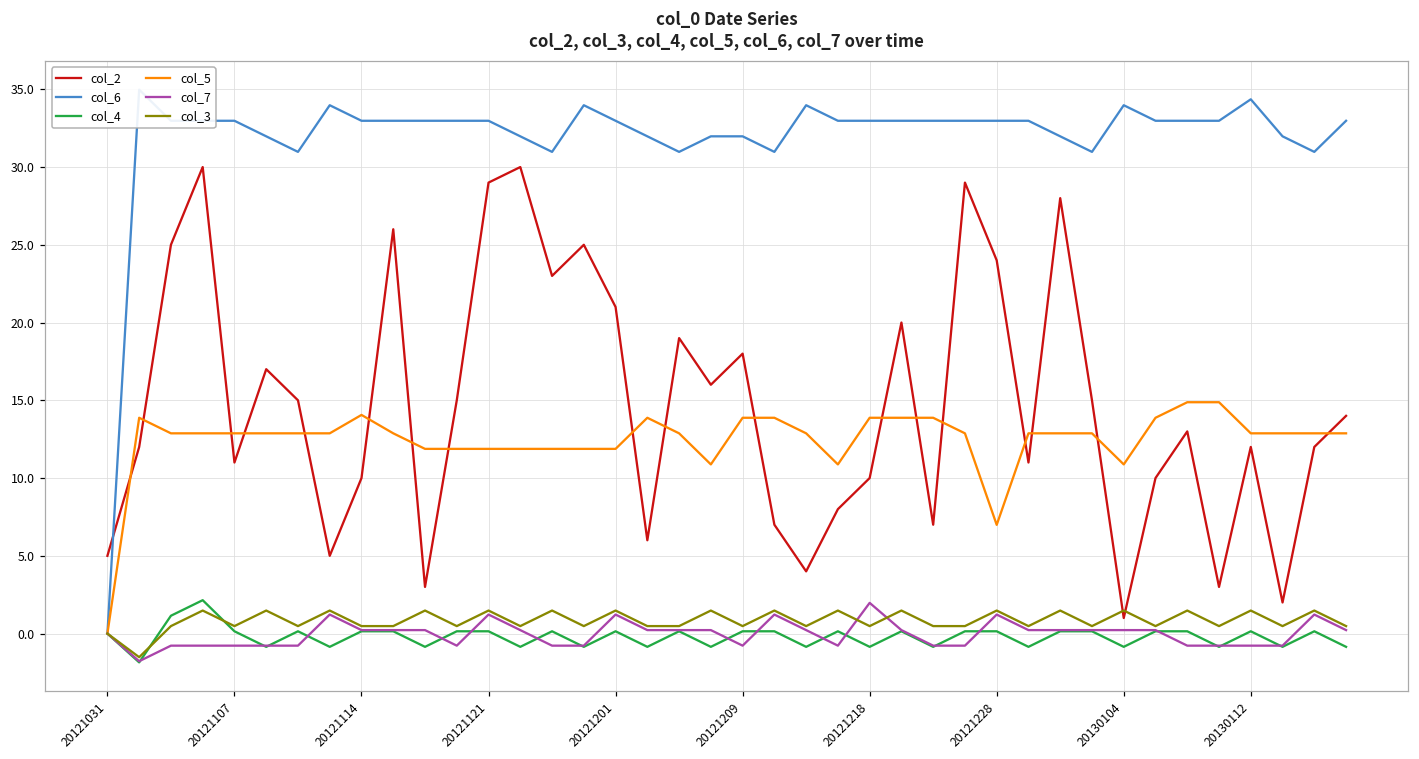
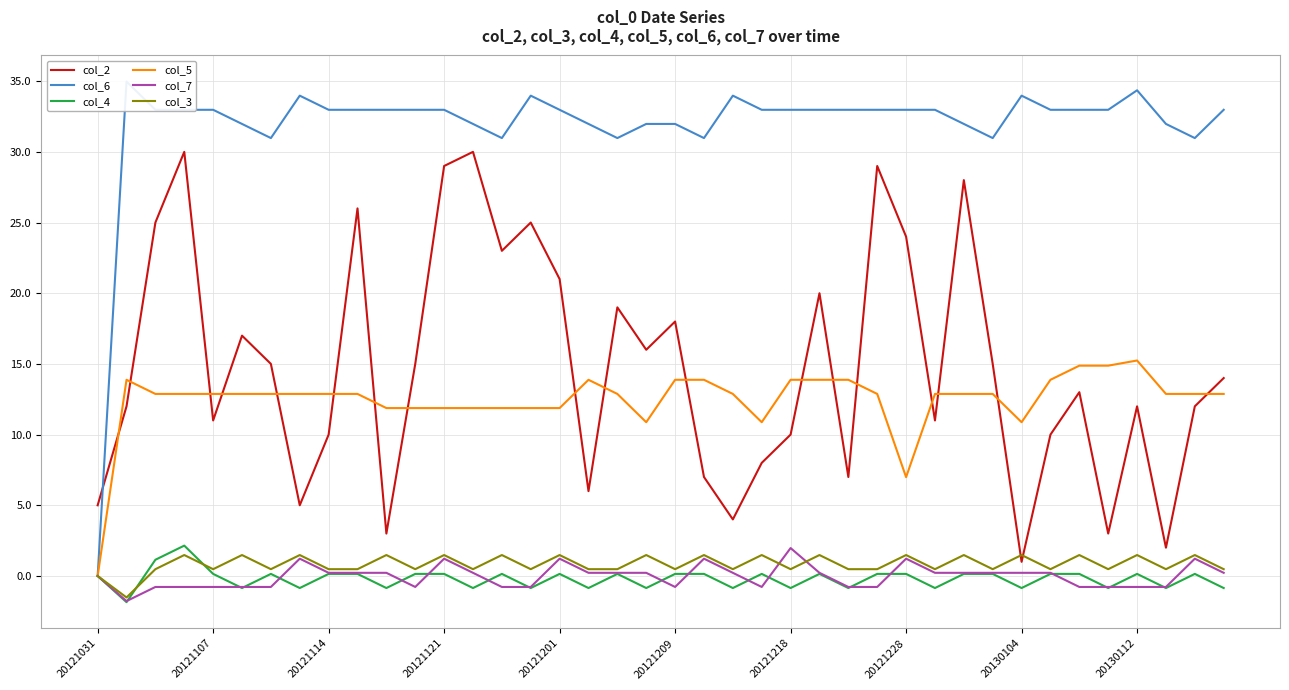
  {
    "col_2": {
      "20121031": 5.0,
      "20121107": 11.0,
      "20121114": 10.0,
      "20121121": 29.0,
      "20121201": 21.0,
      "20121209": 18.0,
      "20121218": 10.0,
      "20121228": 24.0,
      "20130104": 1.0,
      "20130112": 12.0
    },
    "col_6": {
      "20121107": 33.0,
      "20121114": 33.0,
      "20121121": 33.0,
      "20121201": 33.0,
      "20121209": 32.0,
      "20121218": 33.0,
      "20121228": 33.0,
      "20130104": 34.0,
      "20130112": 34.4
    },
    "col_4": {
      "20121107": 0.1,
      "20121121": 0.1,
      "20121201": 0.1,
      "20121209": 0.1,
      "20121218": -0.9,
      "20121228": 0.1,
      "20130104": -0.9,
      "20130112": 0.1
    },
    "col_5": {
      "20121107": 12.9,
-     "20121114": 14.1,
+     "20121114": 12.9,
      "20121121": 11.9,
      "20121201": 11.9,
      "20121209": 13.9,
      "20121218": 13.9,
      "20121228": 7.0,
      "20130104": 10.9,
-     "20130112": 12.9
+     "20130112": 15.2
    },
    "col_7": {
      "20121107": -0.8,
      "20121121": 1.2,
      "20121201": 1.2,
      "20121209": -0.8,
      "20121218": 2.0,
      "20121228": 1.2,
      "20130104": 0.2,
      "20130112": -0.8
    },
    "col_3": {
      "20121107": 0.5,
      "20121114": 0.5,
      "20121121": 1.5,
      "20121201": 1.5,
      "20121209": 0.5,
      "20121218": 0.5,
      "20121228": 1.5,
      "20130104": 1.5,
      "20130112": 1.5
    }
  }
